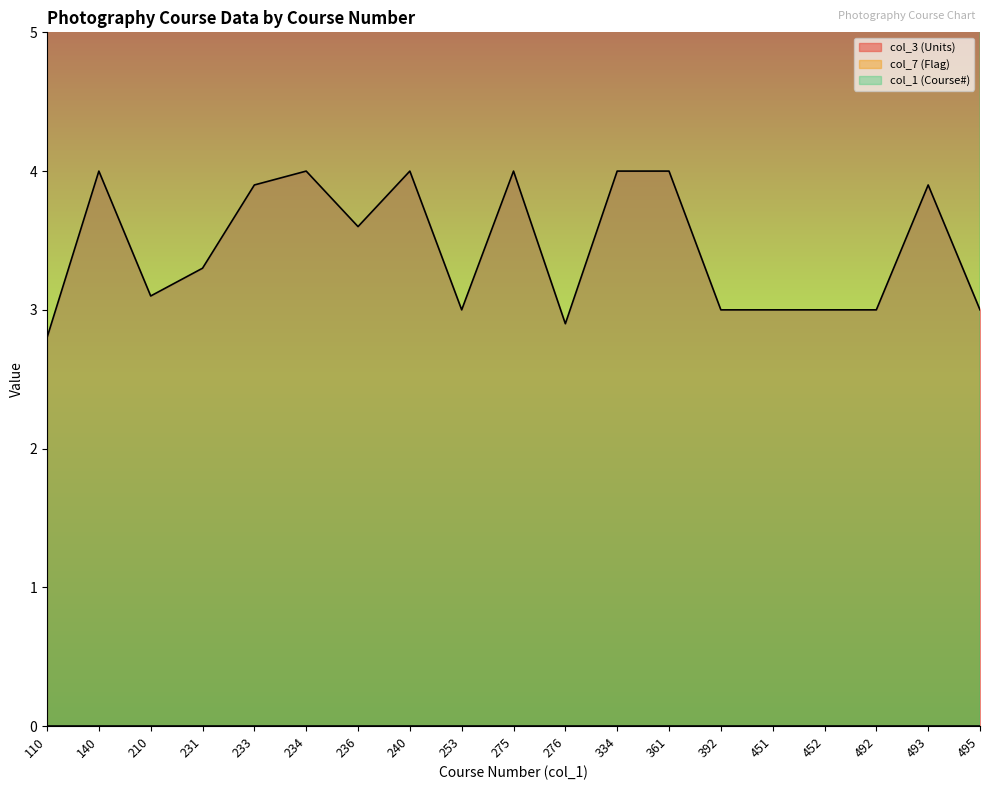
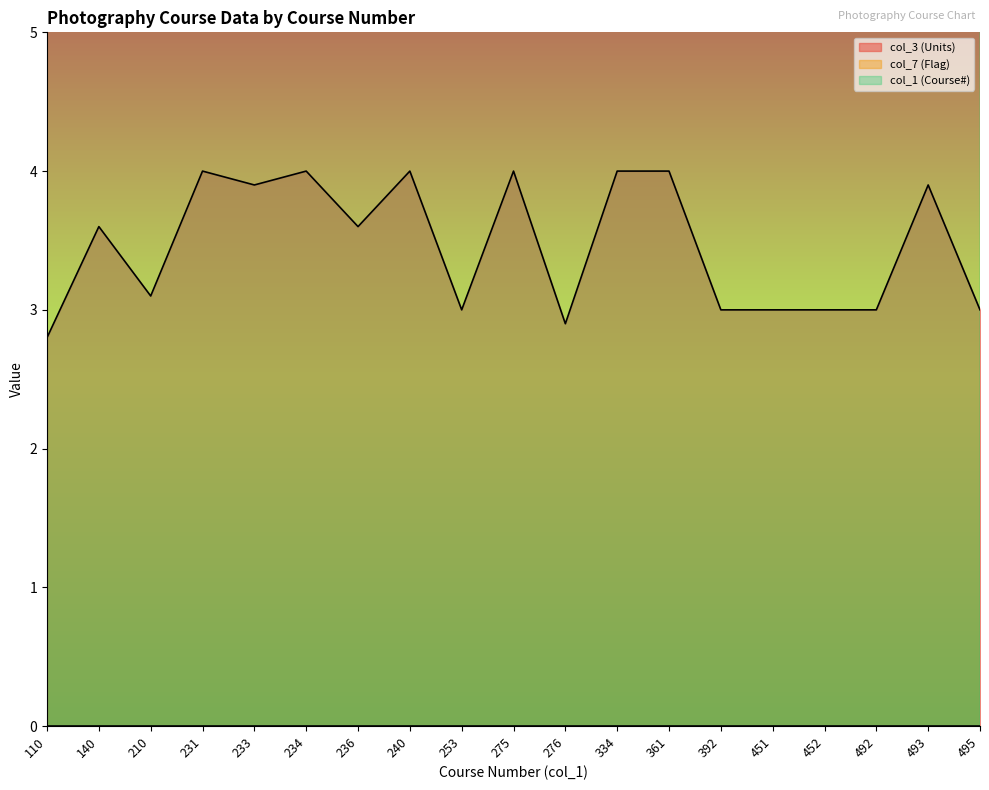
  {
    "col_3 (Units)": {
      "110": 2.8,
-     "140": 4.0,
+     "140": 3.6,
      "210": 3.1,
-     "231": 3.3,
+     "231": 4.0,
      "233": 3.9,
      "234": 4.0,
      "236": 3.6,
      "240": 4.0,
      "253": 3.0,
      "275": 4.0,
      "276": 2.9,
      "334": 4.0,
      "361": 4.0,
      "392": 3.0,
      "451": 3.0,
      "452": 3.0,
      "492": 3.0,
      "493": 3.9,
      "495": 3.0
    },
    "col_7 (Flag)": {
      "110": 0.0,
      "140": 0.0,
      "210": 0.0,
      "231": 0.0,
      "233": 0.0,
      "234": 0.0,
      "236": 0.0,
      "240": 0.0,
      "253": 0.0,
      "275": 0.0,
      "276": 0.0,
      "334": 0.0,
      "361": 0.0,
      "392": 0.0,
      "451": 0.0,
      "452": 0.0,
      "492": 0.0,
      "493": 0.0,
      "495": 0.0
    }
  }
